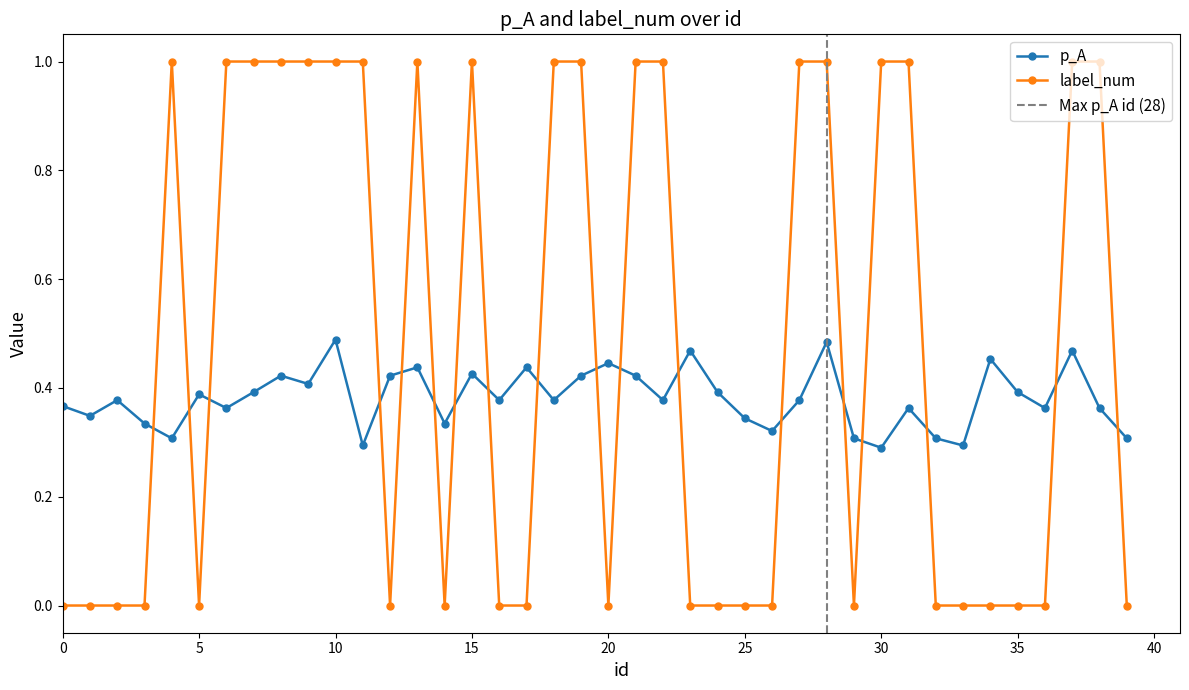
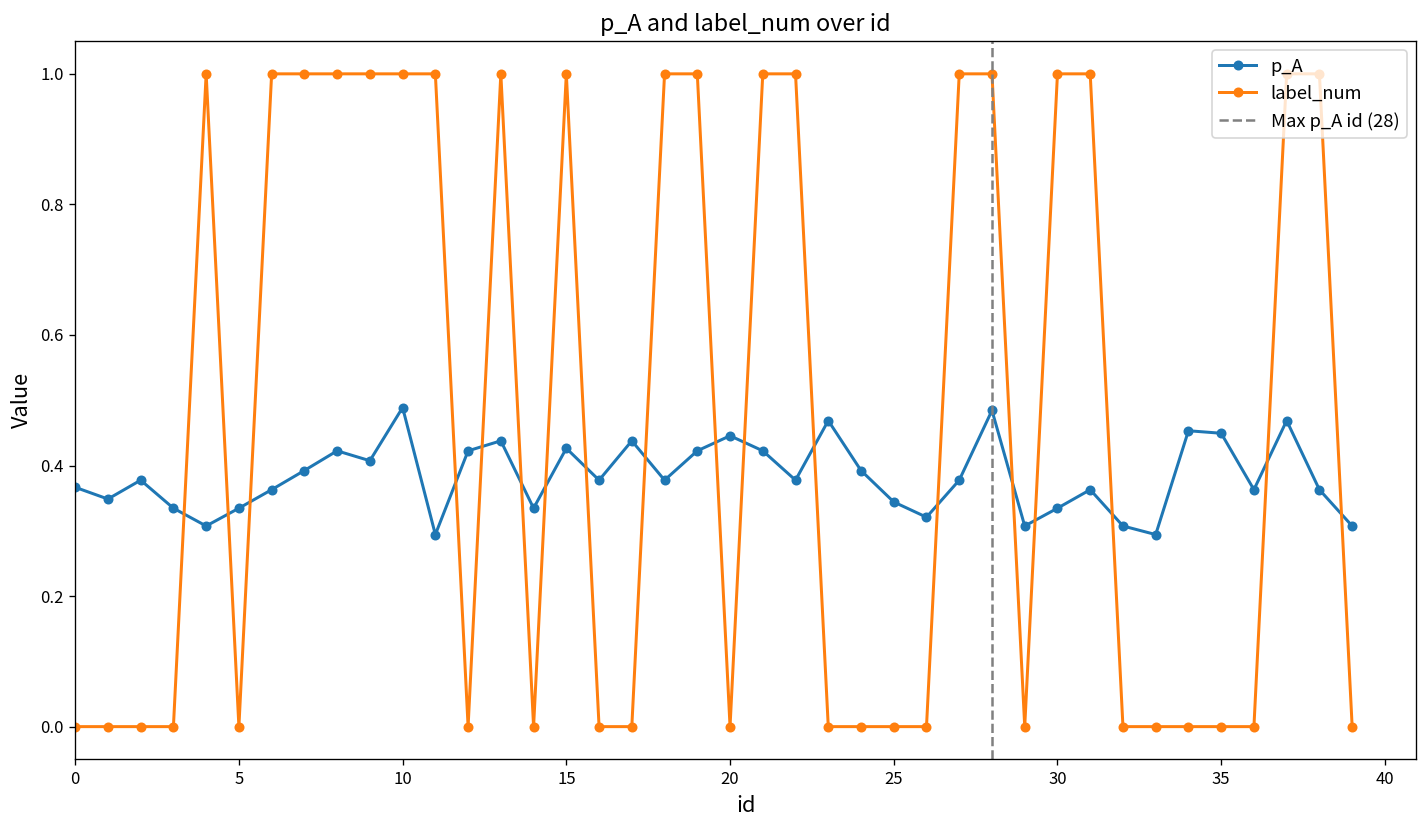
  {
    "p_A": {
      "0": 0.37,
-     "5": 0.39,
+     "5": 0.33,
      "10": 0.49,
      "15": 0.43,
      "20": 0.45,
      "25": 0.34,
-     "30": 0.29,
-     "35": 0.39
+     "30": 0.33,
+     "35": 0.45
    },
    "label_num": {
      "0": 0.00,
      "5": 0.00,
      "10": 1.00,
      "15": 1.00,
      "20": 0.00,
      "25": 0.00,
      "30": 1.00,
      "35": 0.00
    }
  }
